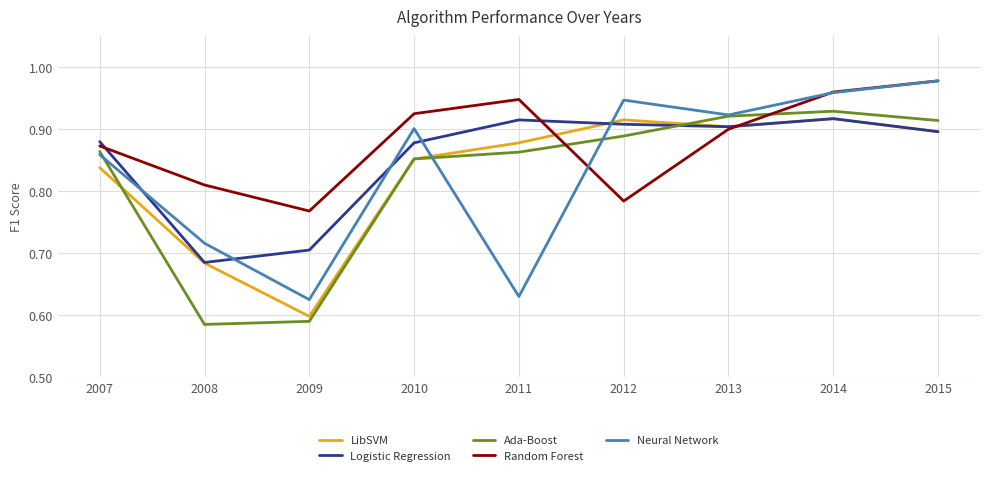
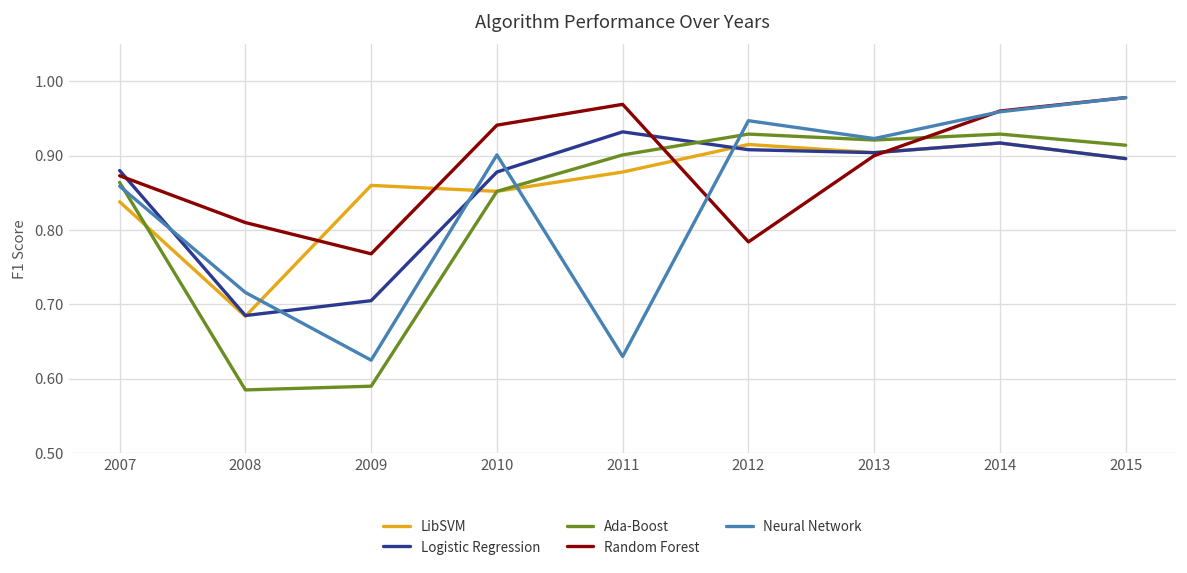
  {
    "LibSVM": {
      "2007": 0.84,
-     "2009": 0.60,
+     "2009": 0.86,
      "2011": 0.88,
      "2012": 0.92
    },
    "Logistic Regression": {
      "2007": 0.88,
      "2009": 0.71,
      "2010": 0.88,
-     "2011": 0.92,
+     "2011": 0.93,
      "2012": 0.91
    },
    "Ada-Boost": {
      "2007": 0.86,
      "2008": 0.59,
      "2009": 0.59,
-     "2011": 0.86,
-     "2012": 0.89,
+     "2011": 0.90,
+     "2012": 0.93,
      "2014": 0.93,
      "2015": 0.91
    },
    "Random Forest": {
      "2007": 0.87,
      "2008": 0.81,
      "2009": 0.77,
-     "2010": 0.93,
-     "2011": 0.95,
+     "2010": 0.94,
+     "2011": 0.97,
      "2012": 0.78
    },
    "Neural Network": {
      "2007": 0.86,
      "2008": 0.72,
      "2009": 0.63,
      "2010": 0.90,
      "2011": 0.63,
      "2012": 0.95
    }
  }
